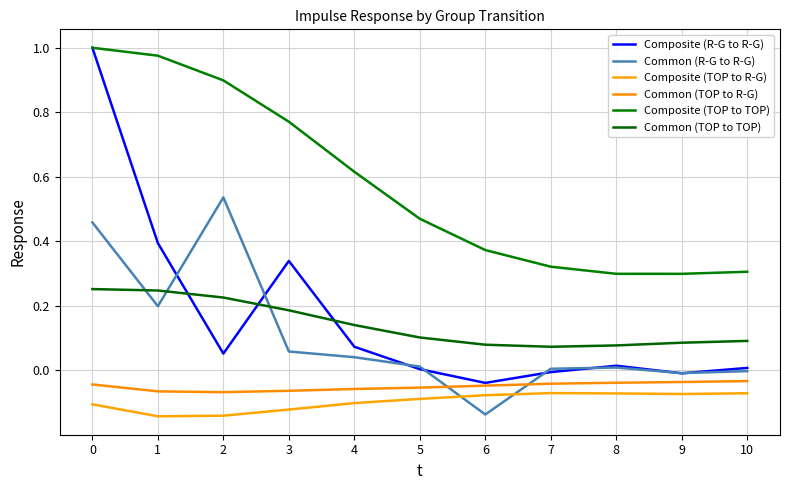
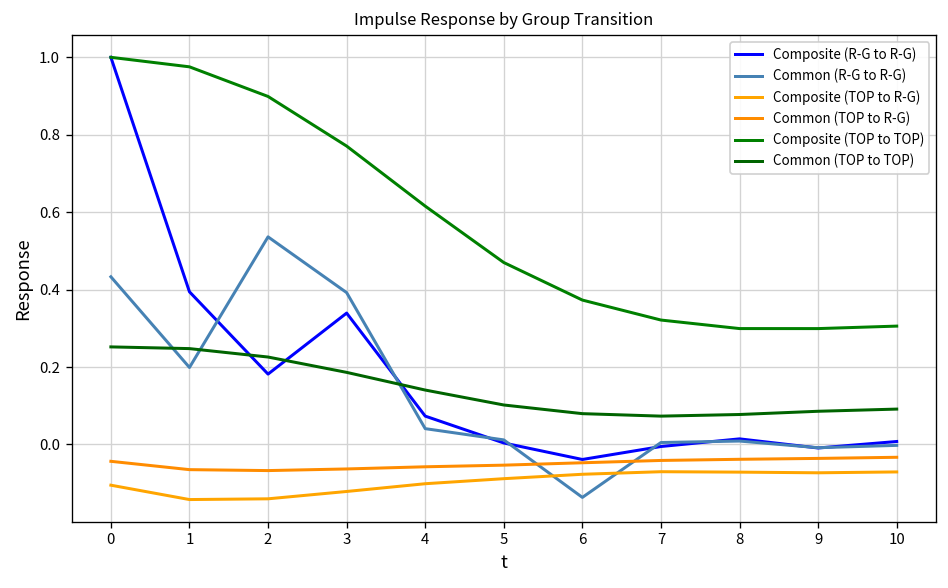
  {
    "Composite (R-G to R-G)": {
      "1": 0.39,
-     "2": 0.05,
+     "2": 0.18,
      "3": 0.34,
      "4": 0.07,
      "5": 0.00,
      "6": -0.04,
      "7": -0.01,
      "10": 0.01
    },
    "Common (R-G to R-G)": {
-     "0": 0.46,
+     "0": 0.43,
      "1": 0.20,
      "2": 0.54,
-     "3": 0.06,
+     "3": 0.39,
      "4": 0.04,
      "5": 0.01,
      "6": -0.14,
      "7": 0.01,
      "10": 0.00
    }
  }
